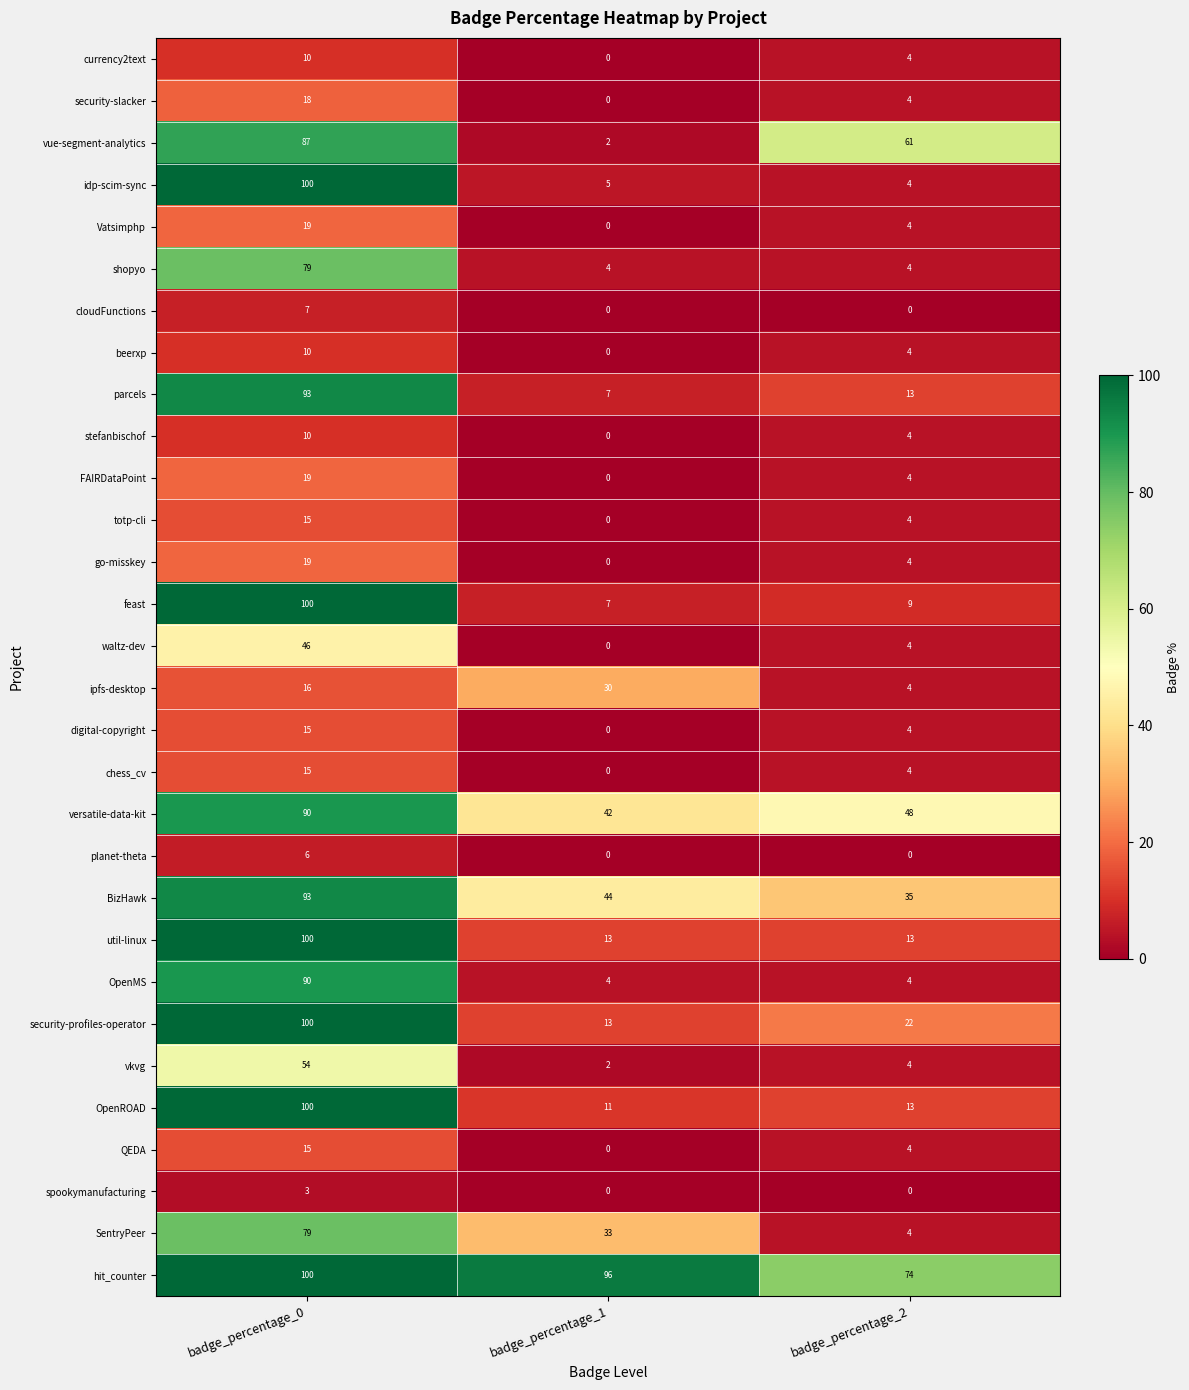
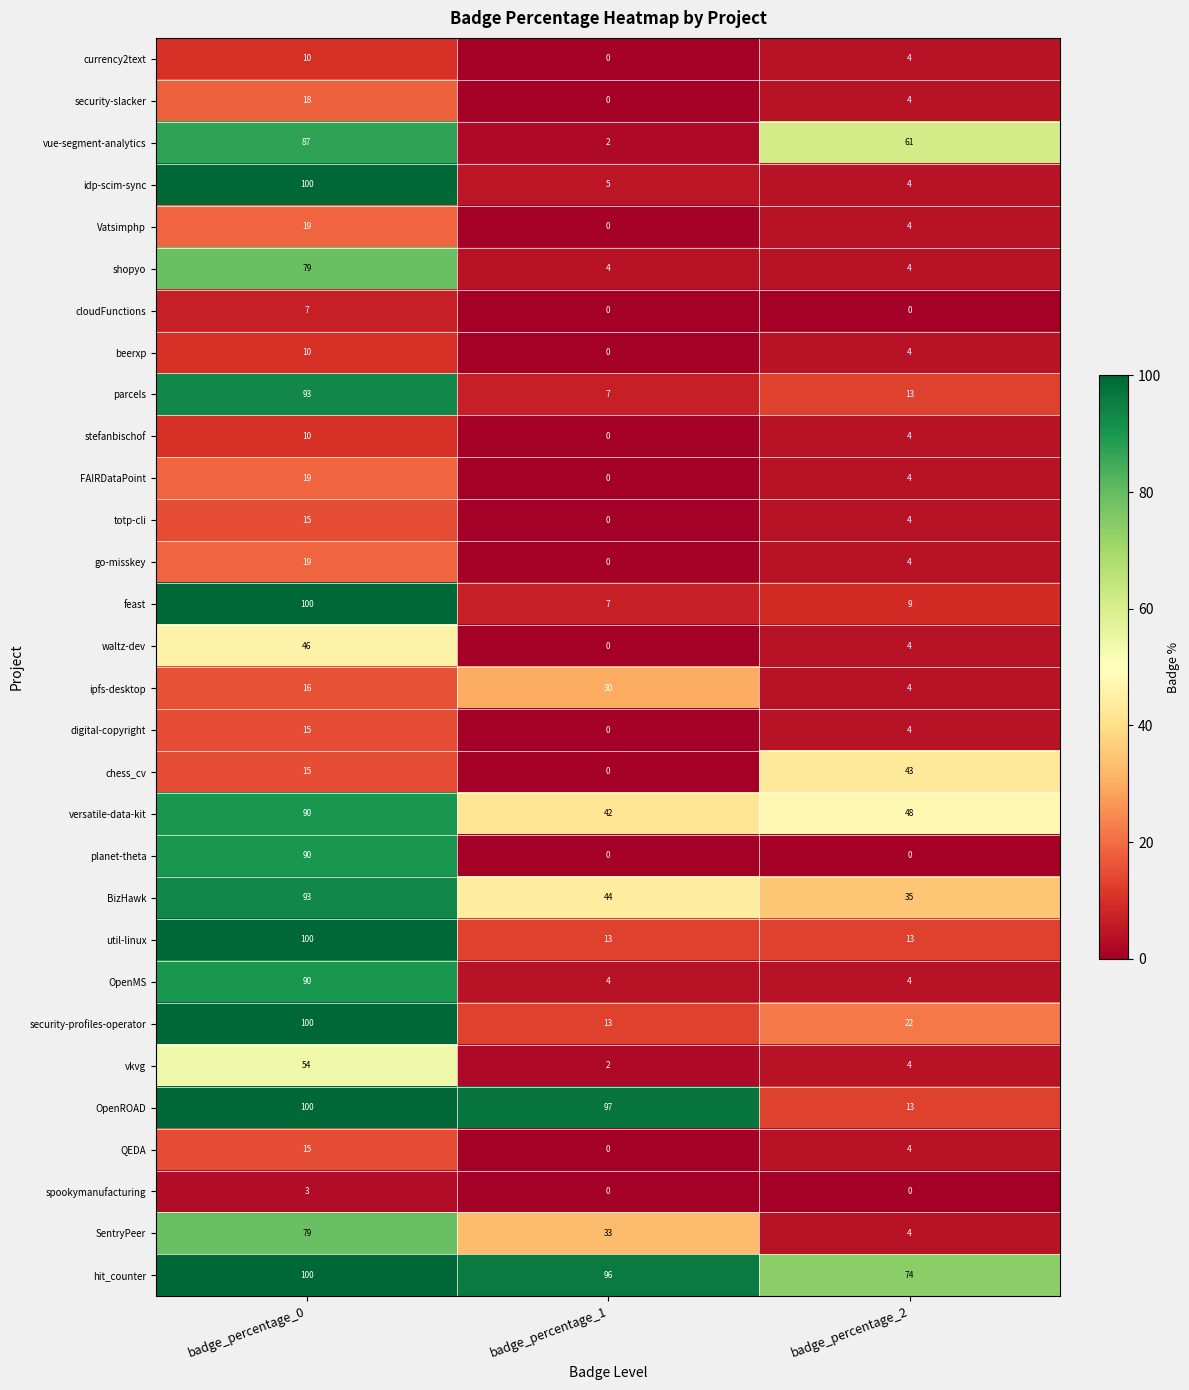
  {
    "currency2text": {
      "badge_percentage_0": 10,
      "badge_percentage_1": 0,
      "badge_percentage_2": 4
    },
    "security-slacker": {
      "badge_percentage_0": 18,
      "badge_percentage_1": 0,
      "badge_percentage_2": 4
    },
    "vue-segment-analytics": {
      "badge_percentage_0": 87,
      "badge_percentage_1": 2,
      "badge_percentage_2": 61
    },
    "idp-scim-sync": {
      "badge_percentage_0": 100,
      "badge_percentage_1": 5,
      "badge_percentage_2": 4
    },
    "Vatsimphp": {
      "badge_percentage_0": 19,
      "badge_percentage_1": 0,
      "badge_percentage_2": 4
    },
    "shopyo": {
      "badge_percentage_0": 79,
      "badge_percentage_1": 4,
      "badge_percentage_2": 4
    },
    "cloudFunctions": {
      "badge_percentage_0": 7,
      "badge_percentage_1": 0,
      "badge_percentage_2": 0
    },
    "beerxp": {
      "badge_percentage_0": 10,
      "badge_percentage_1": 0,
      "badge_percentage_2": 4
    },
    "parcels": {
      "badge_percentage_0": 93,
      "badge_percentage_1": 7,
      "badge_percentage_2": 13
    },
    "stefanbischof": {
      "badge_percentage_0": 10,
      "badge_percentage_1": 0,
      "badge_percentage_2": 4
    },
    "FAIRDataPoint": {
      "badge_percentage_0": 19,
      "badge_percentage_1": 0,
      "badge_percentage_2": 4
    },
    "totp-cli": {
      "badge_percentage_0": 15,
      "badge_percentage_1": 0,
      "badge_percentage_2": 4
    },
    "go-misskey": {
      "badge_percentage_0": 19,
      "badge_percentage_1": 0,
      "badge_percentage_2": 4
    },
    "feast": {
      "badge_percentage_0": 100,
      "badge_percentage_1": 7,
      "badge_percentage_2": 9
    },
    "waltz-dev": {
      "badge_percentage_0": 46,
      "badge_percentage_1": 0,
      "badge_percentage_2": 4
    },
    "ipfs-desktop": {
      "badge_percentage_0": 16,
      "badge_percentage_1": 30,
      "badge_percentage_2": 4
    },
    "digital-copyright": {
      "badge_percentage_0": 15,
      "badge_percentage_1": 0,
      "badge_percentage_2": 4
    },
    "chess_cv": {
      "badge_percentage_0": 15,
      "badge_percentage_1": 0,
-     "badge_percentage_2": 4
+     "badge_percentage_2": 43
    },
    "versatile-data-kit": {
      "badge_percentage_0": 90,
      "badge_percentage_1": 42,
      "badge_percentage_2": 48
    },
    "planet-theta": {
-     "badge_percentage_0": 6,
+     "badge_percentage_0": 90,
      "badge_percentage_1": 0,
      "badge_percentage_2": 0
    },
    "BizHawk": {
      "badge_percentage_0": 93,
      "badge_percentage_1": 44,
      "badge_percentage_2": 35
    },
    "util-linux": {
      "badge_percentage_0": 100,
      "badge_percentage_1": 13,
      "badge_percentage_2": 13
    },
    "OpenMS": {
      "badge_percentage_0": 90,
      "badge_percentage_1": 4,
      "badge_percentage_2": 4
    },
    "security-profiles-operator": {
      "badge_percentage_0": 100,
      "badge_percentage_1": 13,
      "badge_percentage_2": 22
    },
    "vkvg": {
      "badge_percentage_0": 54,
      "badge_percentage_1": 2,
      "badge_percentage_2": 4
    },
    "OpenROAD": {
      "badge_percentage_0": 100,
-     "badge_percentage_1": 11,
+     "badge_percentage_1": 97,
      "badge_percentage_2": 13
    },
    "QEDA": {
      "badge_percentage_0": 15,
      "badge_percentage_1": 0,
      "badge_percentage_2": 4
    },
    "spookymanufacturing": {
      "badge_percentage_0": 3,
      "badge_percentage_1": 0,
      "badge_percentage_2": 0
    },
    "SentryPeer": {
      "badge_percentage_0": 79,
      "badge_percentage_1": 33,
      "badge_percentage_2": 4
    },
    "hit_counter": {
      "badge_percentage_0": 100,
      "badge_percentage_1": 96,
      "badge_percentage_2": 74
    }
  }
